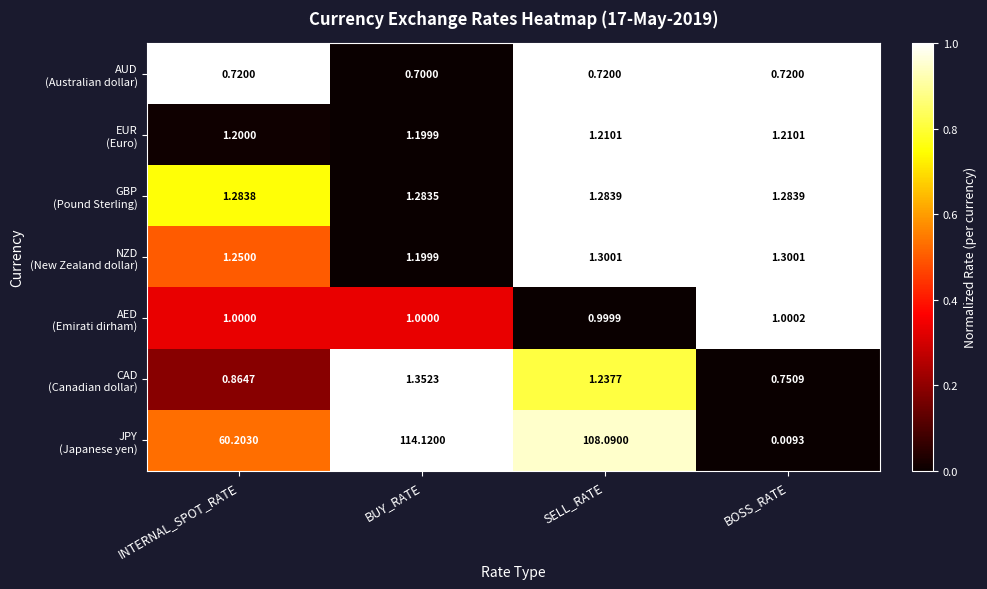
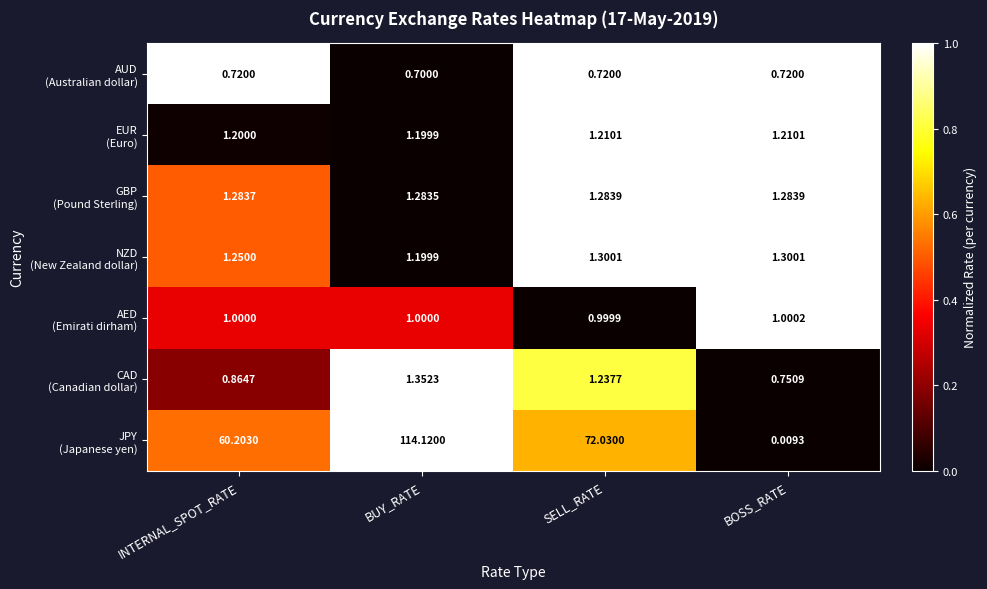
  {
    "AUD (Australian dollar)": {
      "INTERNAL_SPOT_RATE": 0.7200,
      "BUY_RATE": 0.7000,
      "SELL_RATE": 0.7200,
      "BOSS_RATE": 0.7200
    },
    "EUR (Euro)": {
      "INTERNAL_SPOT_RATE": 1.2000,
      "BUY_RATE": 1.1999,
      "SELL_RATE": 1.2101,
      "BOSS_RATE": 1.2101
    },
    "GBP (Pound Sterling)": {
-     "INTERNAL_SPOT_RATE": 1.2838,
+     "INTERNAL_SPOT_RATE": 1.2837,
      "BUY_RATE": 1.2835,
      "SELL_RATE": 1.2839,
      "BOSS_RATE": 1.2839
    },
    "NZD (New Zealand dollar)": {
      "INTERNAL_SPOT_RATE": 1.2500,
      "BUY_RATE": 1.1999,
      "SELL_RATE": 1.3001,
      "BOSS_RATE": 1.3001
    },
    "AED (Emirati dirham)": {
      "INTERNAL_SPOT_RATE": 1.0000,
      "BUY_RATE": 1.0000,
      "SELL_RATE": 0.9999,
      "BOSS_RATE": 1.0002
    },
    "CAD (Canadian dollar)": {
      "INTERNAL_SPOT_RATE": 0.8647,
      "BUY_RATE": 1.3523,
      "SELL_RATE": 1.2377,
      "BOSS_RATE": 0.7509
    },
    "JPY (Japanese yen)": {
      "INTERNAL_SPOT_RATE": 60.2030,
      "BUY_RATE": 114.1200,
-     "SELL_RATE": 108.0900,
+     "SELL_RATE": 72.0300,
      "BOSS_RATE": 0.0093
    }
  }
